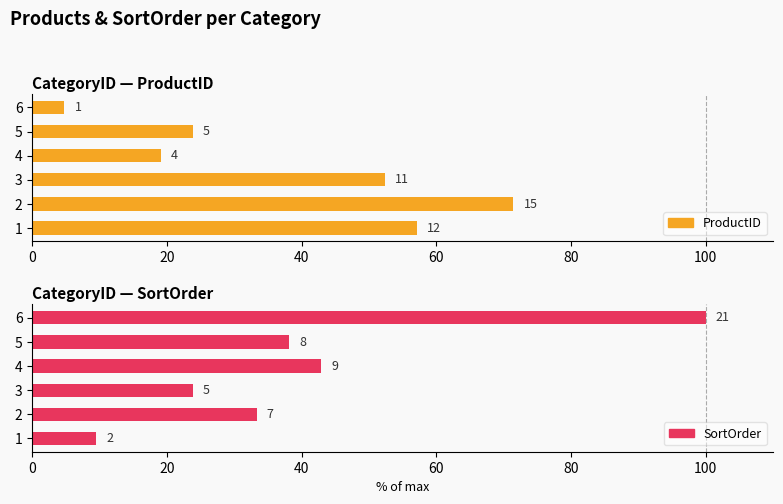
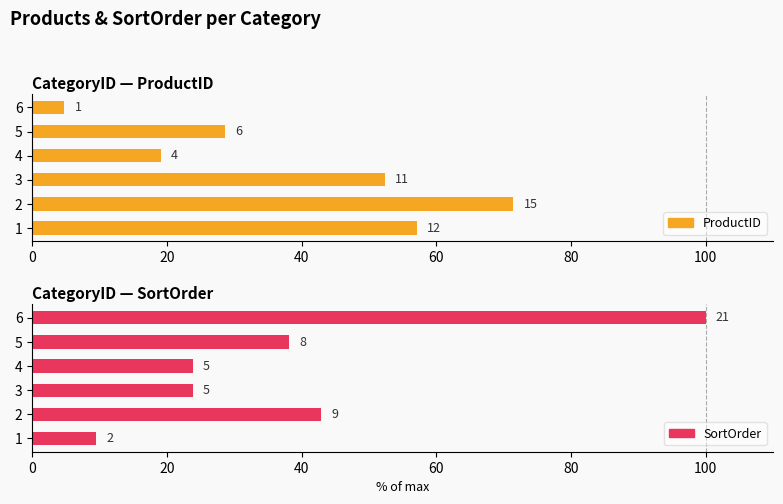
  {
    "CategoryID — ProductID": {
-     "5": 5
+     "5": 6
    },
    "CategoryID — SortOrder": {
-     "4": 9,
-     "2": 7
+     "4": 5,
+     "2": 9
    }
  }
